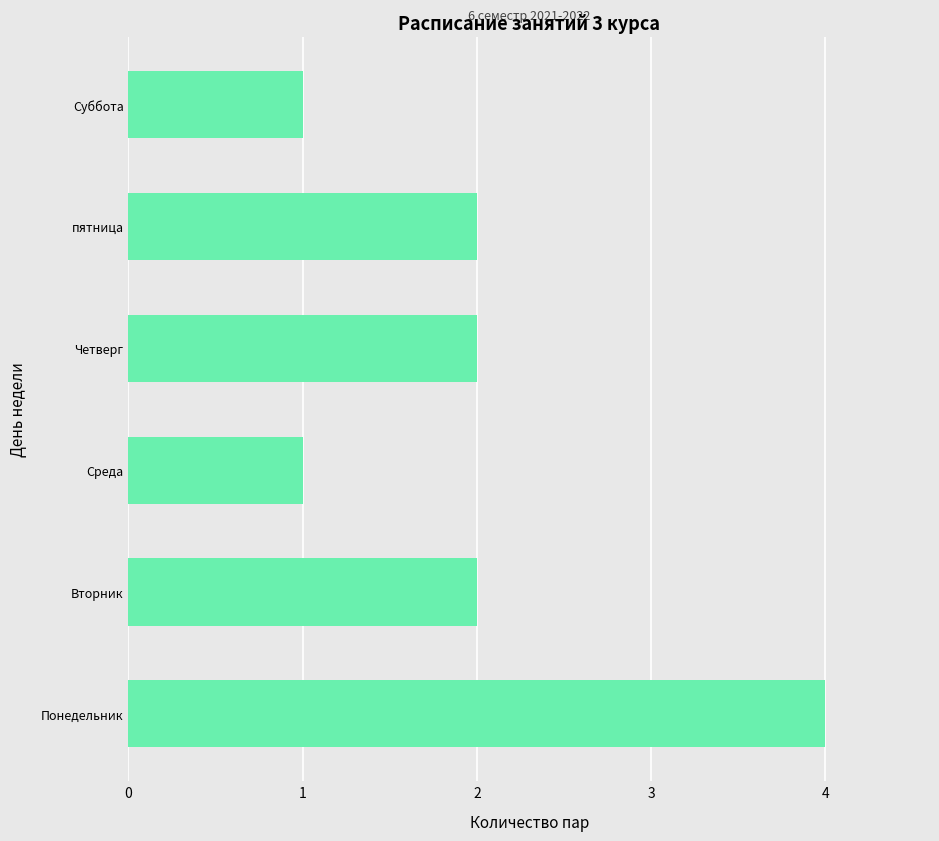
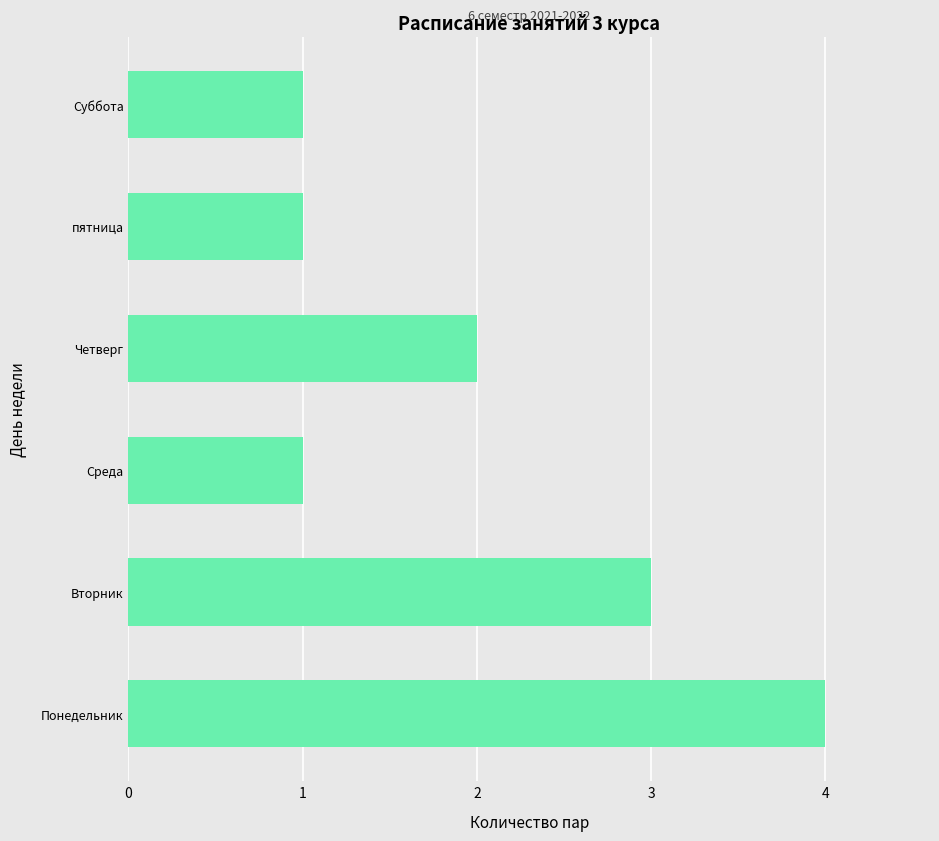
  {
    "Суббота": 1,
-   "пятница": 2,
+   "пятница": 1,
    "Четверг": 2,
    "Среда": 1,
-   "Вторник": 2,
+   "Вторник": 3,
    "Понедельник": 4
  }
